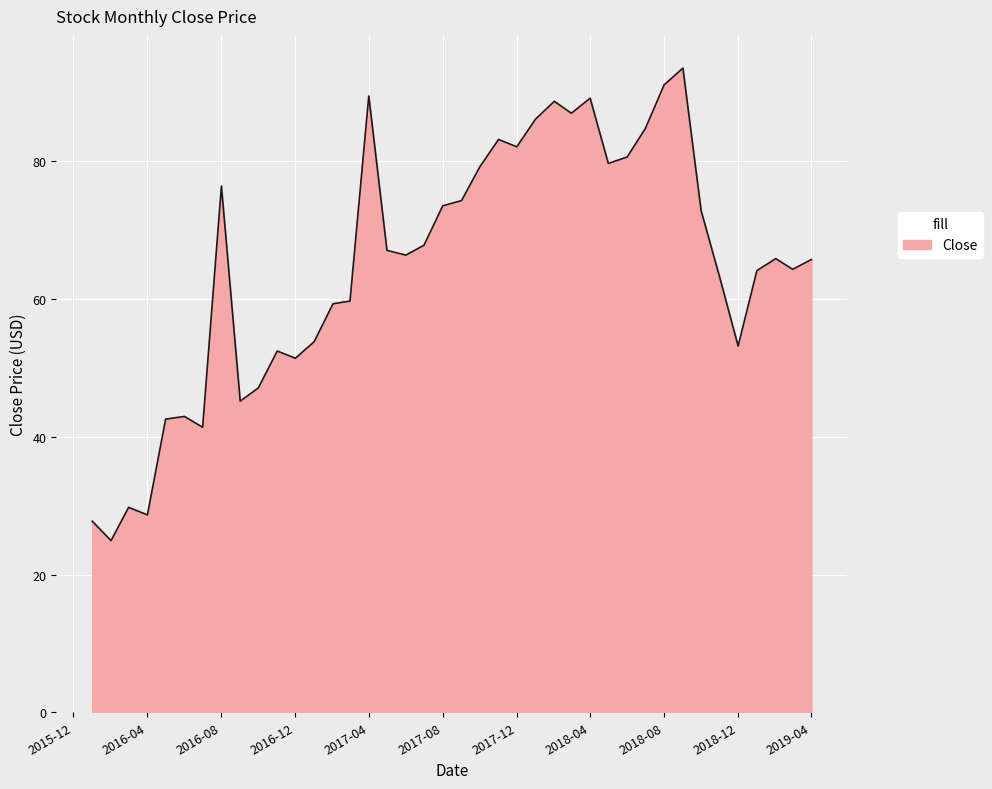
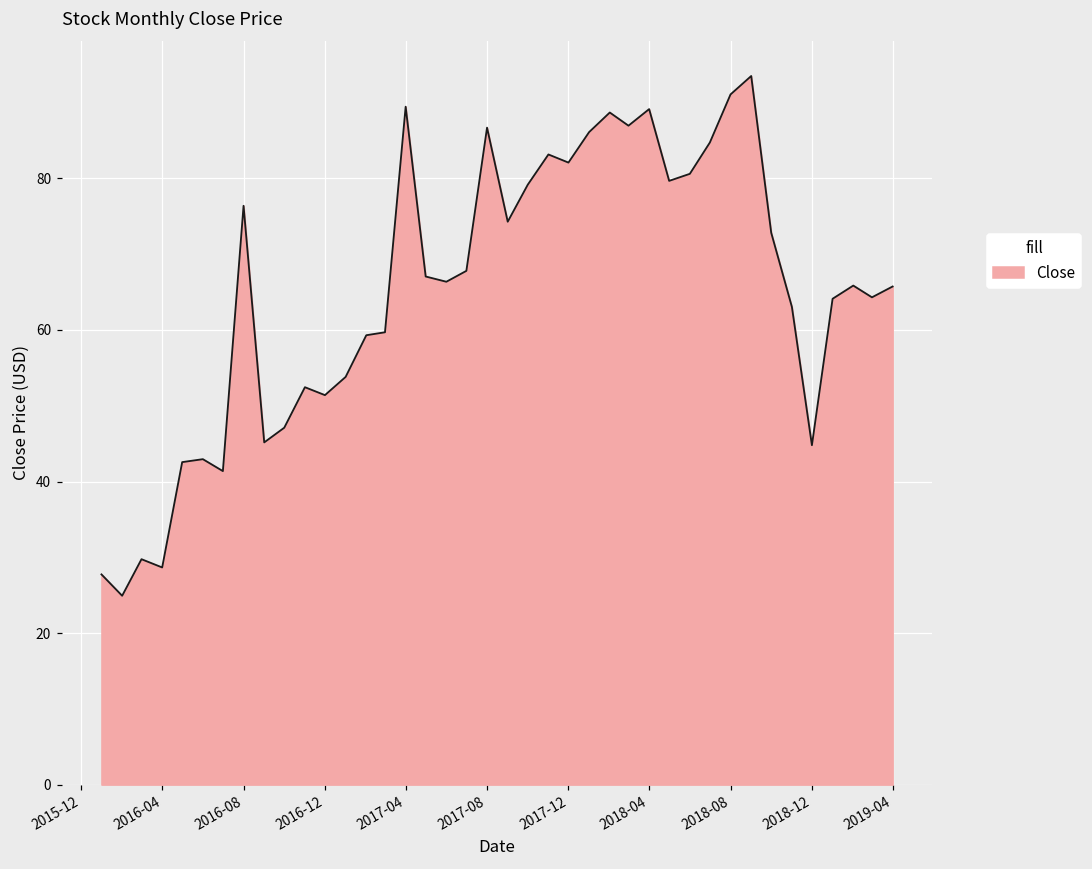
  {
    "2016-04": 29,
    "2016-08": 76,
    "2016-12": 51,
    "2017-04": 89,
-   "2017-08": 74,
+   "2017-08": 87,
    "2017-12": 82,
    "2018-04": 89,
    "2018-08": 91,
-   "2018-12": 53,
+   "2018-12": 45,
    "2019-04": 66
  }
